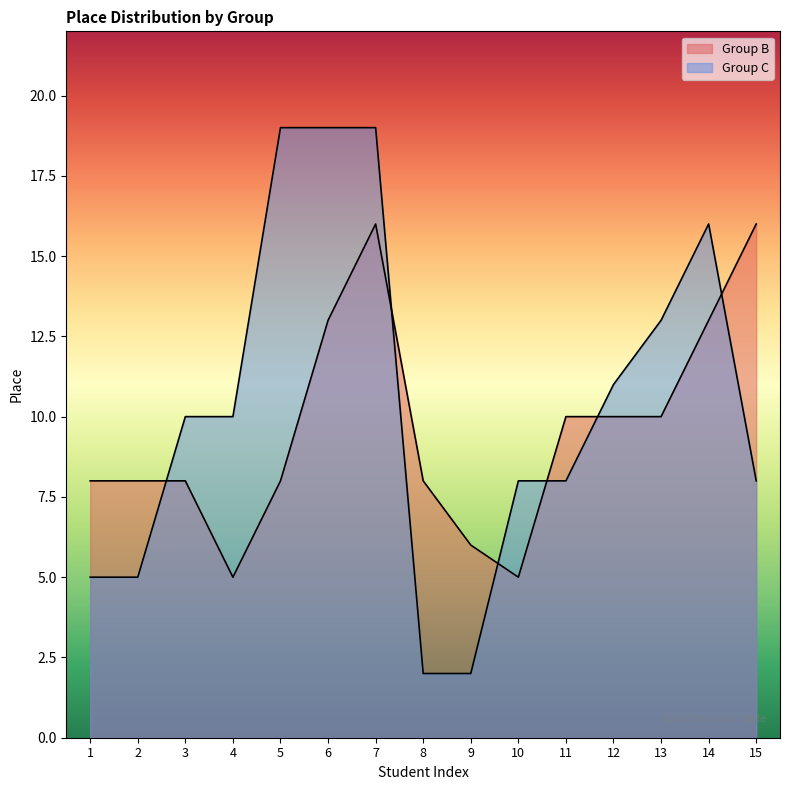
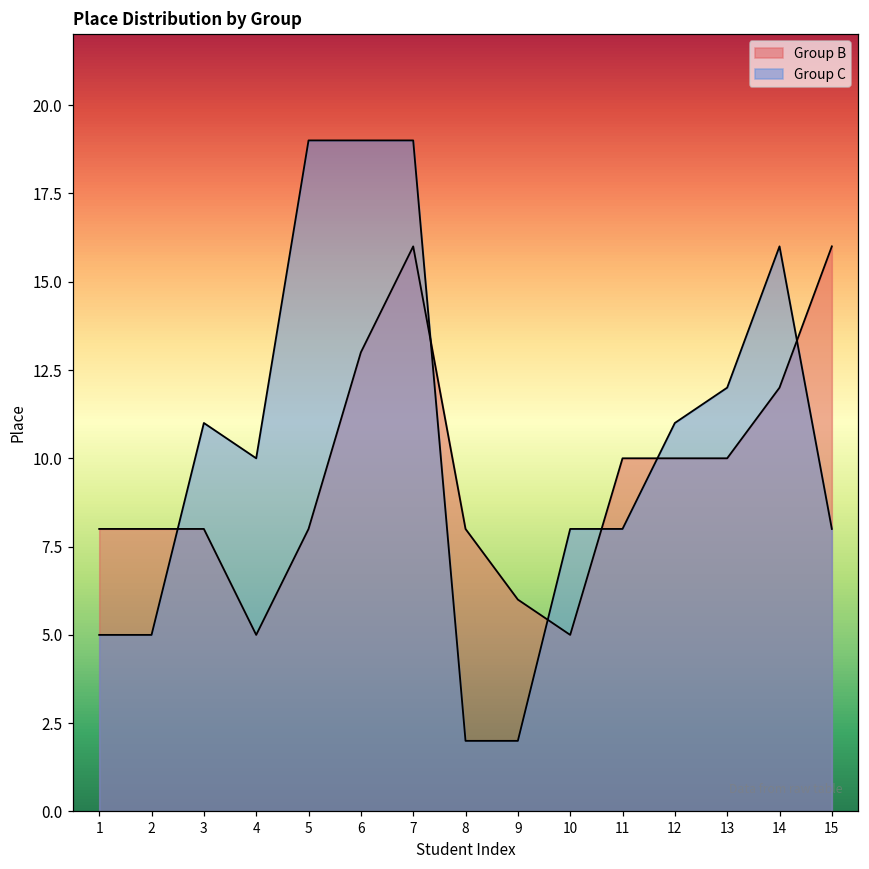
  {
    "Group B": {
      "1": 8,
      "2": 8,
      "3": 8,
      "4": 5,
      "5": 8,
      "6": 13,
      "7": 16,
      "8": 8,
      "9": 6,
      "10": 5,
      "11": 10,
      "12": 10,
      "13": 10,
-     "14": 13,
+     "14": 12,
      "15": 16
    },
    "Group C": {
      "1": 5,
      "2": 5,
-     "3": 10,
+     "3": 11,
      "4": 10,
      "5": 19,
      "6": 19,
      "7": 19,
      "8": 2,
      "9": 2,
      "10": 8,
      "11": 8,
      "12": 11,
-     "13": 13,
+     "13": 12,
      "14": 16,
      "15": 8
    }
  }
